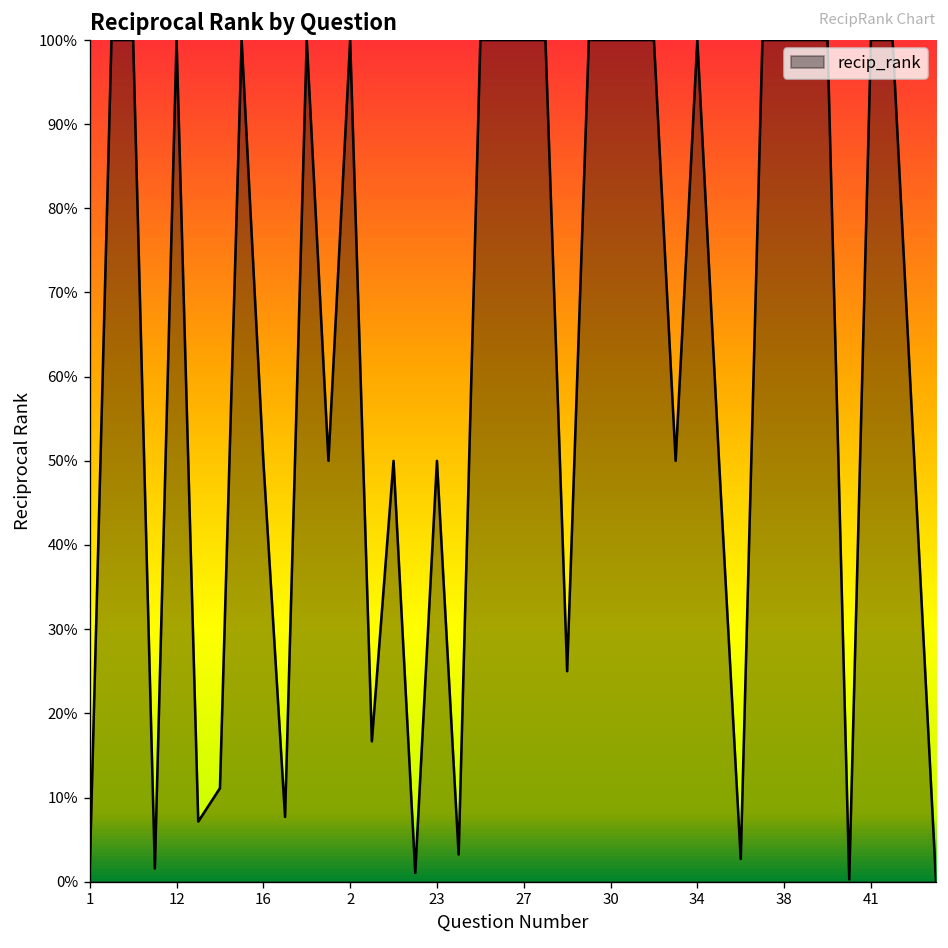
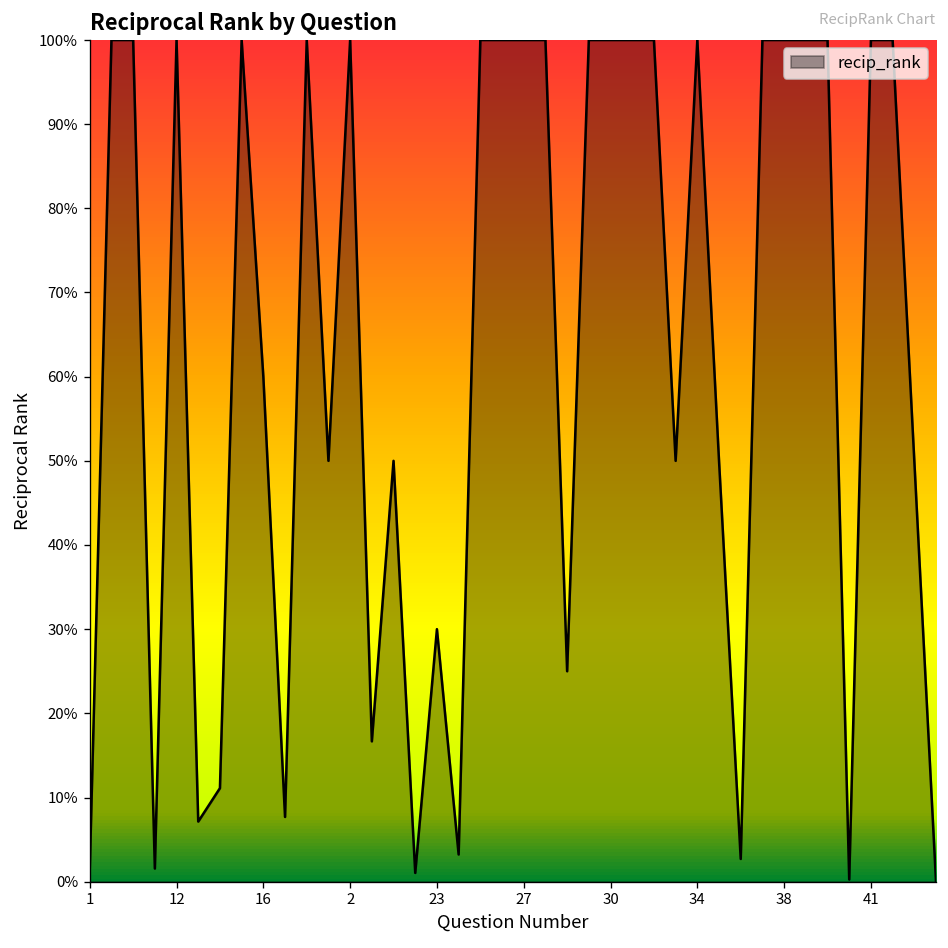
  {
    "1": "1%",
    "12": "100%",
-   "16": "50%",
+   "16": "60%",
    "2": "100%",
-   "23": "50%",
+   "23": "30%",
    "27": "100%",
    "30": "100%",
    "34": "100%",
    "38": "100%",
    "41": "100%"
  }
